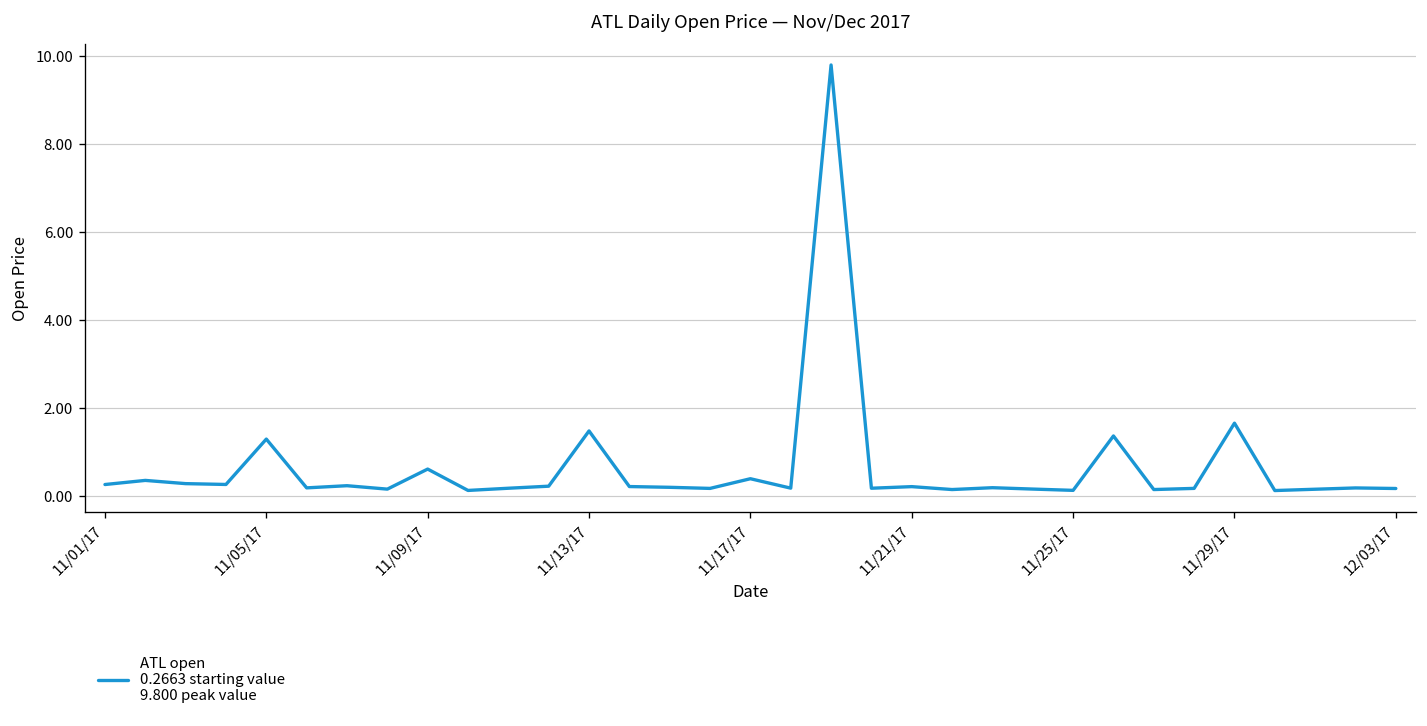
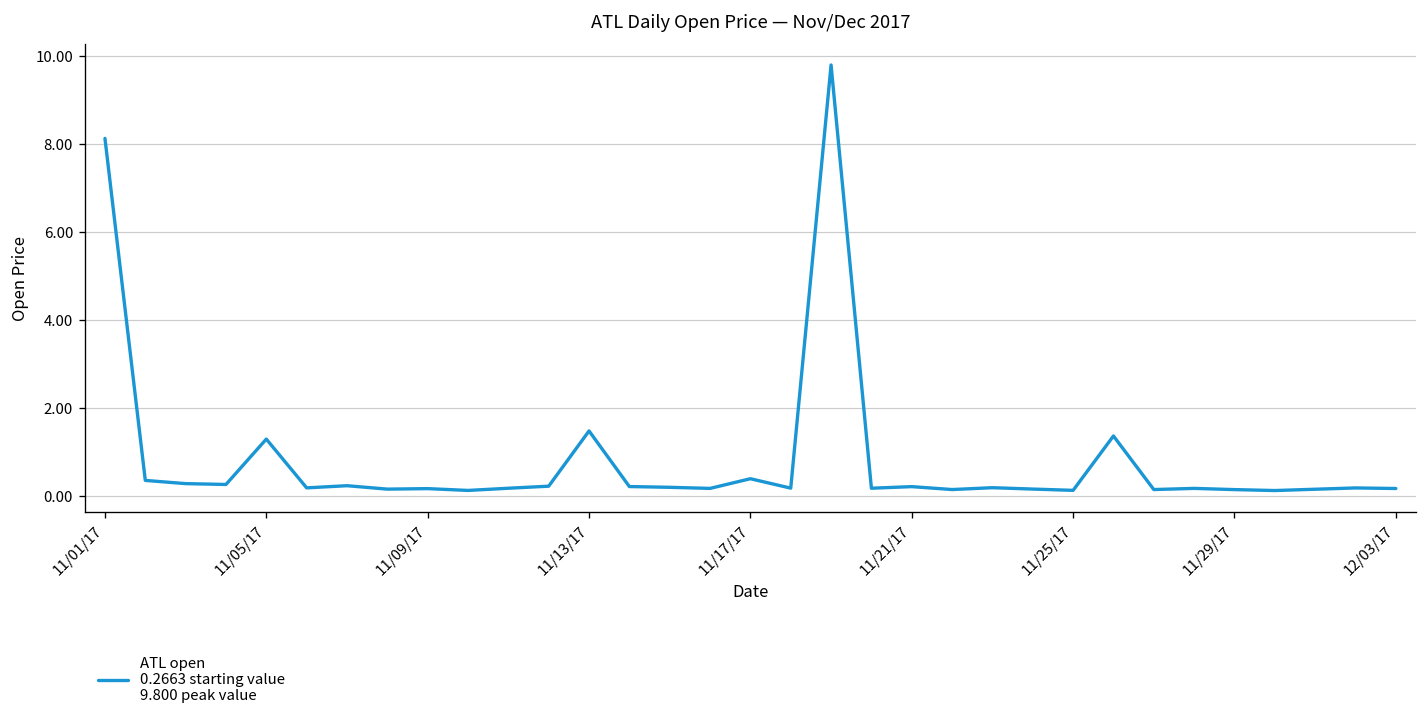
  {
-   "11/01/17": 0.3,
+   "11/01/17": 8.1,
    "11/05/17": 1.3,
-   "11/09/17": 0.6,
+   "11/09/17": 0.2,
    "11/13/17": 1.5,
    "11/17/17": 0.4,
    "11/21/17": 0.2,
    "11/25/17": 0.1,
-   "11/29/17": 1.7,
+   "11/29/17": 0.2,
    "12/03/17": 0.2
  }
